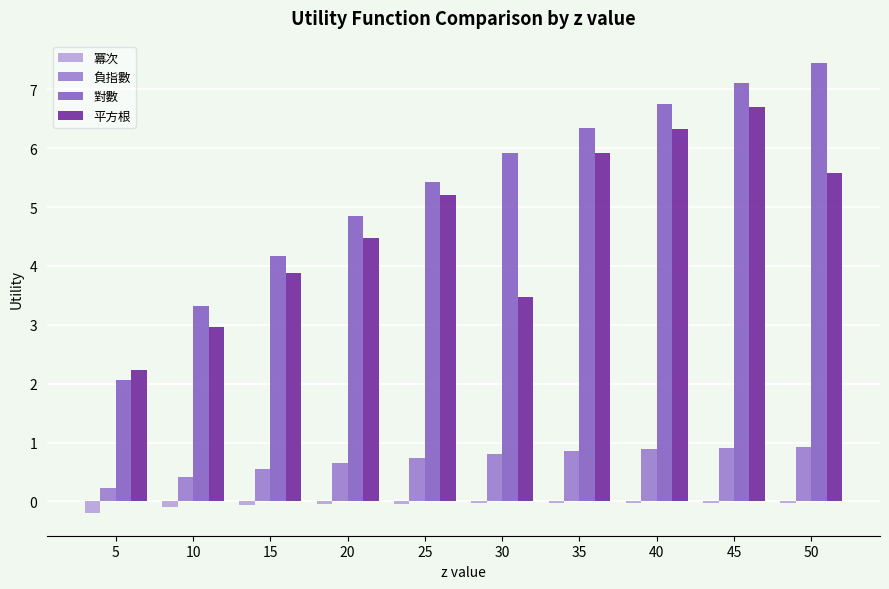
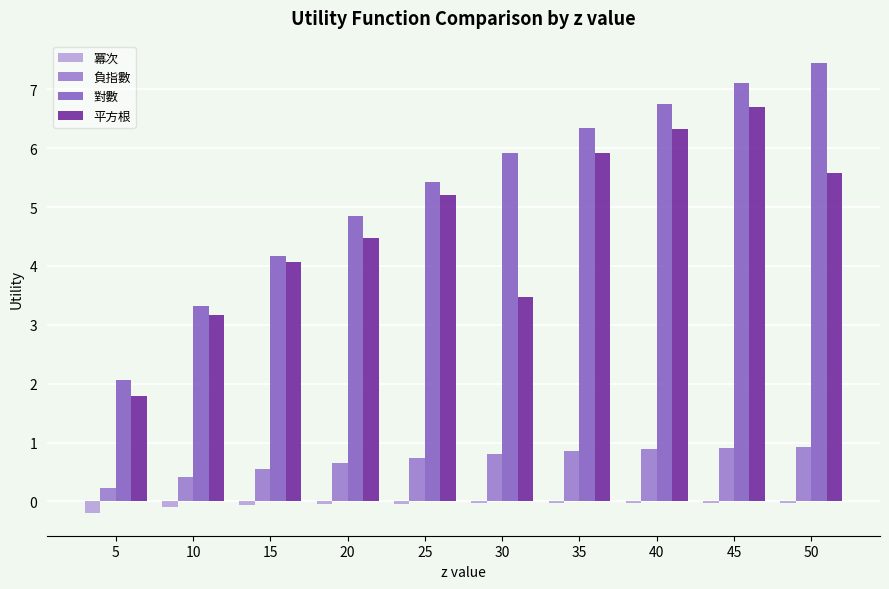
  {
    "平方根": {
-     "5": 2.2,
-     "10": 3.0,
-     "15": 3.9,
+     "5": 1.8,
+     "10": 3.2,
+     "15": 4.1,
      "20": 4.5,
      "25": 5.2,
      "30": 3.5,
      "35": 5.9,
      "40": 6.3,
      "45": 6.7,
      "50": 5.6
    }
  }
